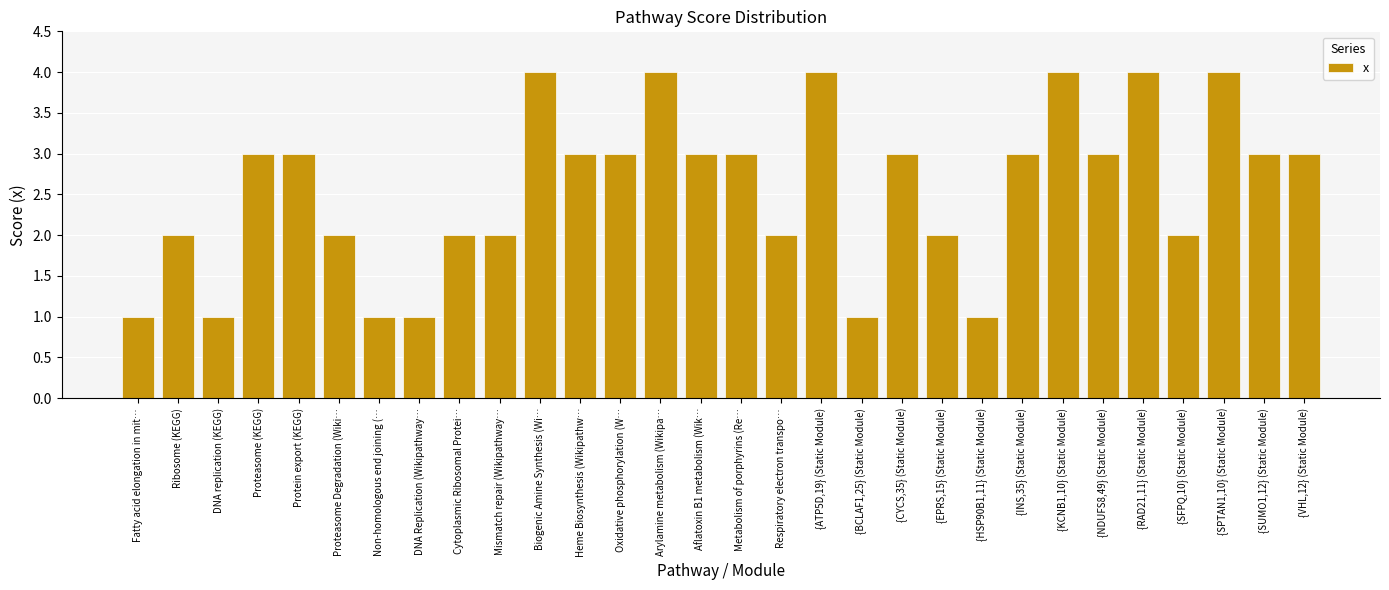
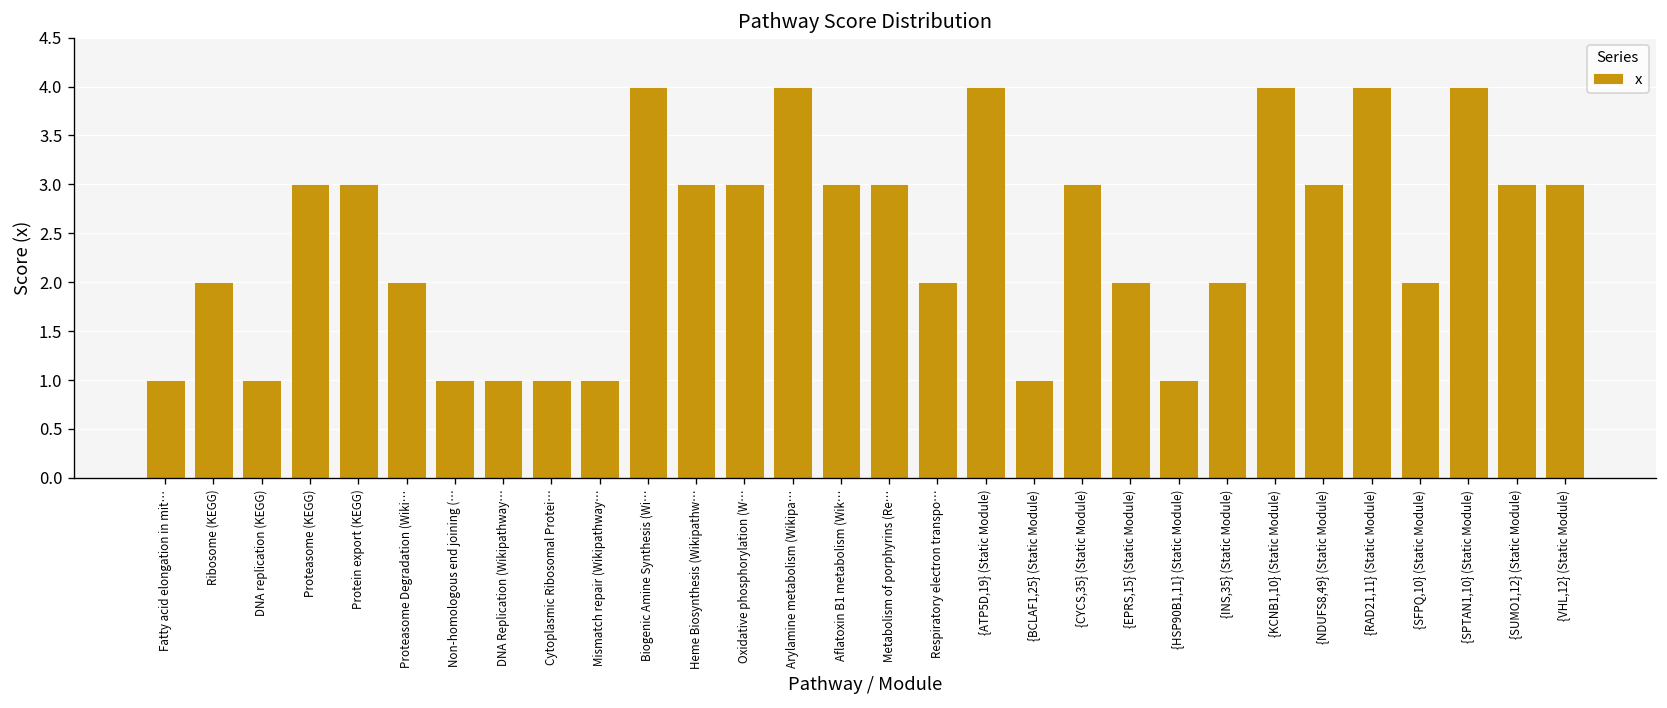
  {
    "Fatty acid elongation in mit…": 1,
    "Ribosome (KEGG)": 2,
    "DNA replication (KEGG)": 1,
    "Proteasome (KEGG)": 3,
    "Protein export (KEGG)": 3,
    "Proteasome Degradation (Wiki…": 2,
    "Non-homologous end joining (…": 1,
    "DNA Replication (Wikipathway…": 1,
-   "Cytoplasmic Ribosomal Protei…": 2,
-   "Mismatch repair (Wikipathway…": 2,
+   "Cytoplasmic Ribosomal Protei…": 1,
+   "Mismatch repair (Wikipathway…": 1,
    "Biogenic Amine Synthesis (Wi…": 4,
    "Heme Biosynthesis (Wikipathw…": 3,
    "Oxidative phosphorylation (W…": 3,
    "Arylamine metabolism (Wikipa…": 4,
    "Aflatoxin B1 metabolism (Wik…": 3,
    "Metabolism of porphyrins (Re…": 3,
    "Respiratory electron transpo…": 2,
    "{ATP5D,19} (Static Module)": 4,
    "{BCLAF1,25} (Static Module)": 1,
    "{CYCS,35} (Static Module)": 3,
    "{EPRS,15} (Static Module)": 2,
    "{HSP90B1,11} (Static Module)": 1,
-   "{INS,35} (Static Module)": 3,
+   "{INS,35} (Static Module)": 2,
    "{KCNB1,10} (Static Module)": 4,
    "{NDUFS8,49} (Static Module)": 3,
    "{RAD21,11} (Static Module)": 4,
    "{SFPQ,10} (Static Module)": 2,
    "{SPTAN1,10} (Static Module)": 4,
    "{SUMO1,12} (Static Module)": 3,
    "{VHL,12} (Static Module)": 3
  }
